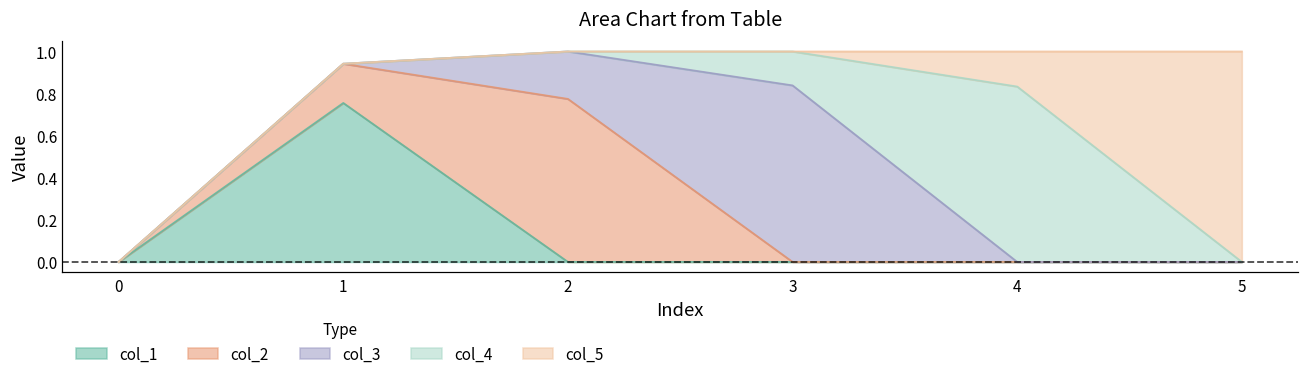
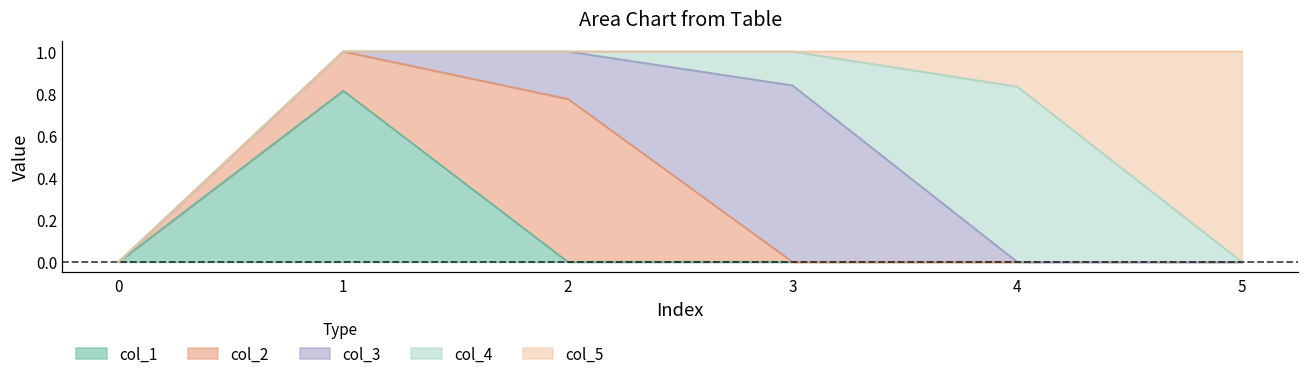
  {
    "col_1": {
-     "1": 0.76,
+     "1": 0.81,
      "2": 0.00
    }
  }
